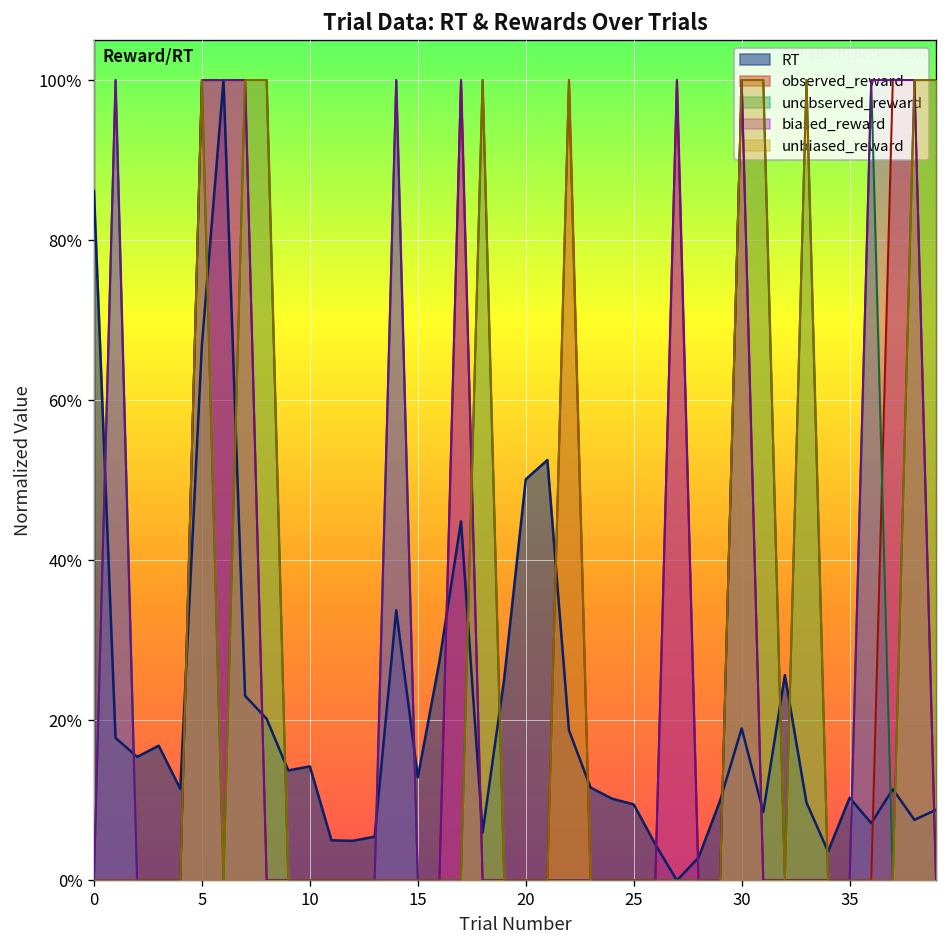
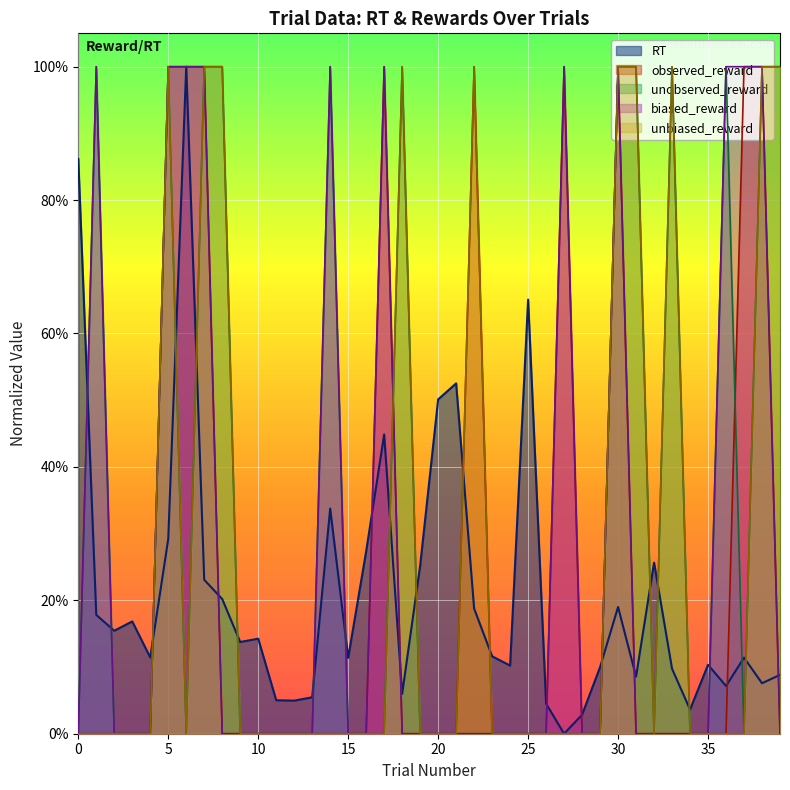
  {
    "RT": {
      "0": "86%",
-     "5": "67%",
+     "5": "29%",
      "10": "14%",
-     "15": "13%",
+     "15": "11%",
      "20": "50%",
-     "25": "10%",
+     "25": "65%",
      "30": "19%",
      "35": "10%"
    }
  }
